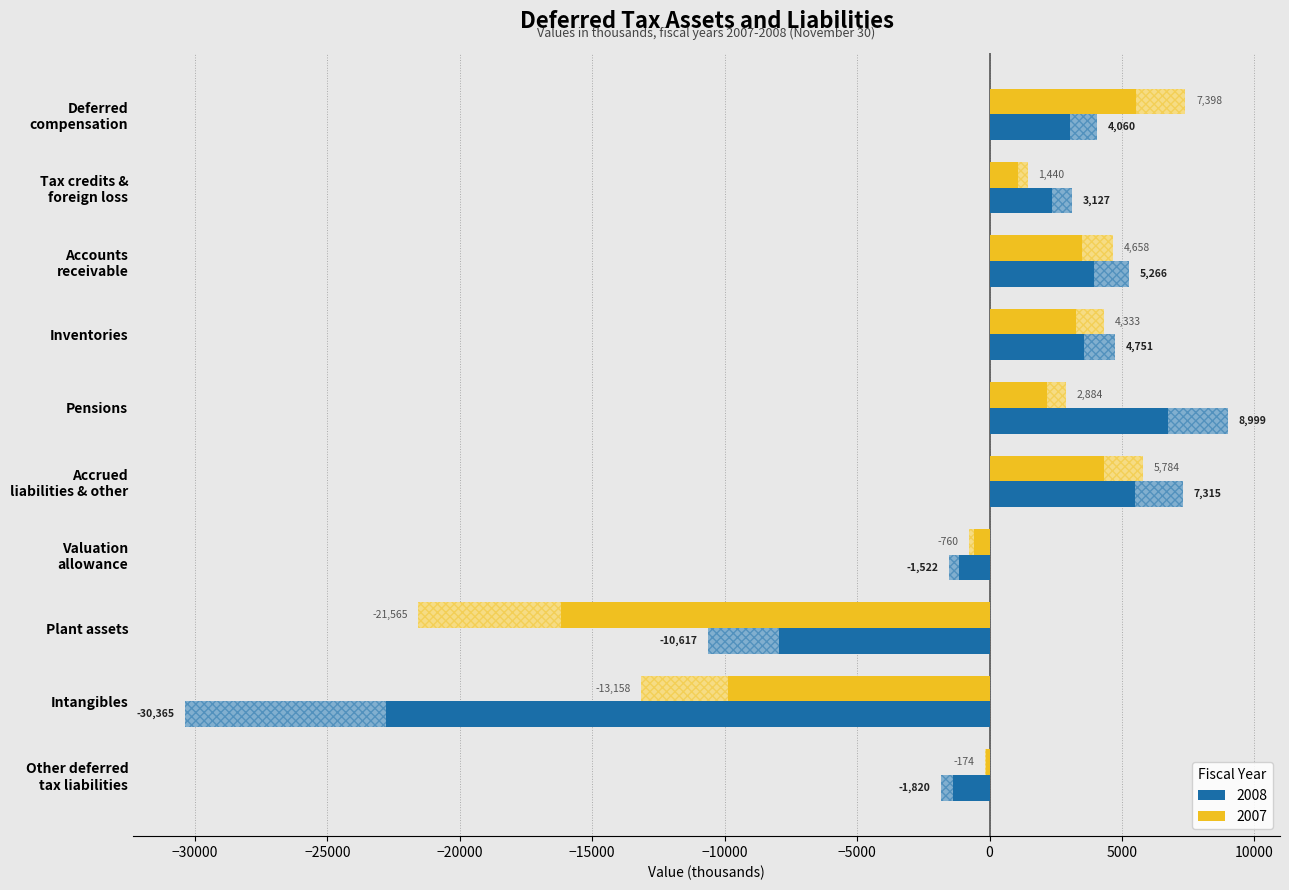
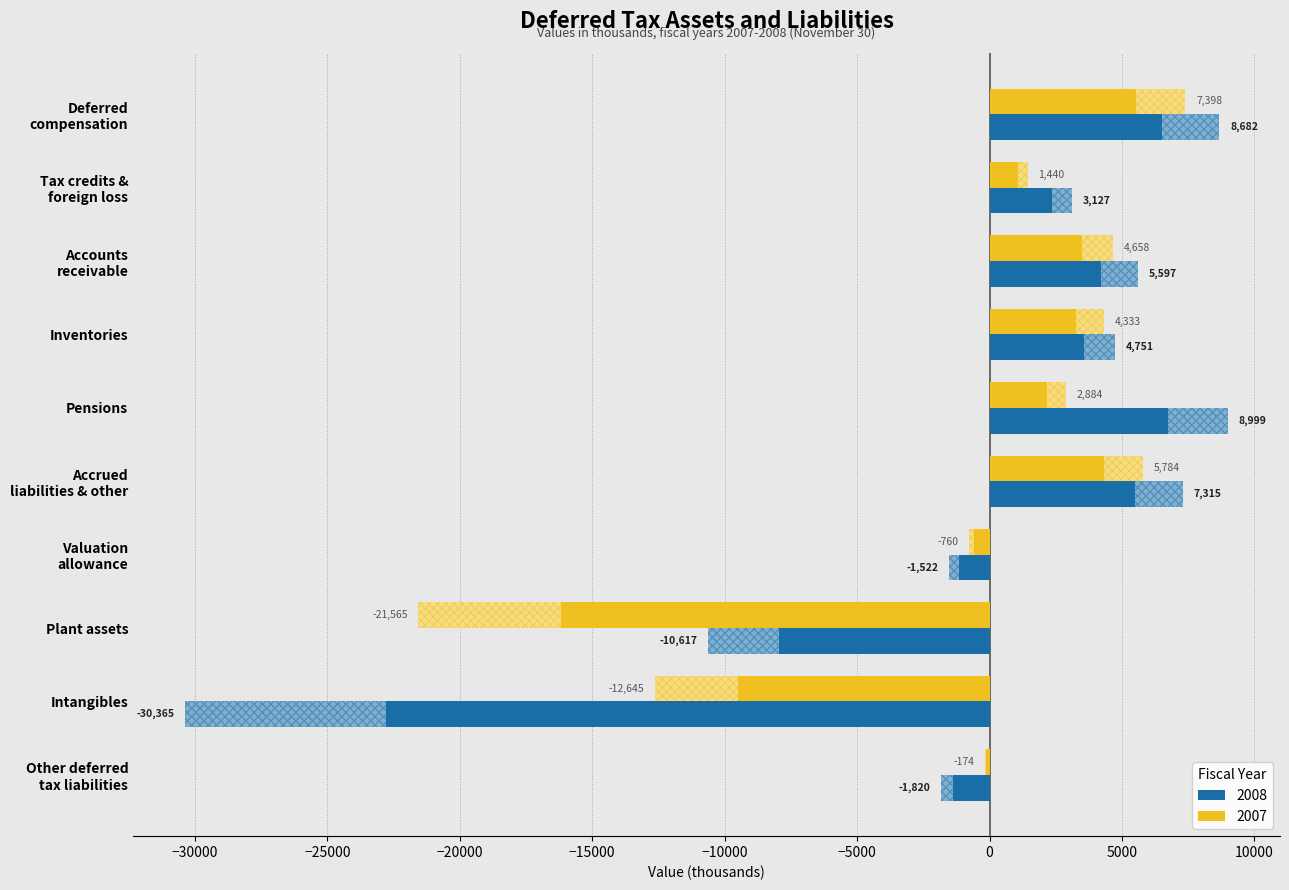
  {
    "2008": {
-     "Deferred compensation": "4,060",
+     "Deferred compensation": "8,682",
      "Tax credits & foreign loss": "3,127",
-     "Accounts receivable": "5,266",
+     "Accounts receivable": "5,597",
      "Inventories": "4,751",
      "Pensions": "8,999",
      "Accrued liabilities & other": "7,315",
      "Valuation allowance": "-1,522",
      "Plant assets": "-10,617",
      "Intangibles": "-30,365",
      "Other deferred tax liabilities": "-1,820"
    },
    "2007": {
      "Deferred compensation": "7,398",
      "Tax credits & foreign loss": "1,440",
      "Accounts receivable": "4,658",
      "Inventories": "4,333",
      "Pensions": "2,884",
      "Accrued liabilities & other": "5,784",
      "Valuation allowance": "-760",
      "Plant assets": "-21,565",
-     "Intangibles": "-13,158",
+     "Intangibles": "-12,645",
      "Other deferred tax liabilities": "-174"
    }
  }
